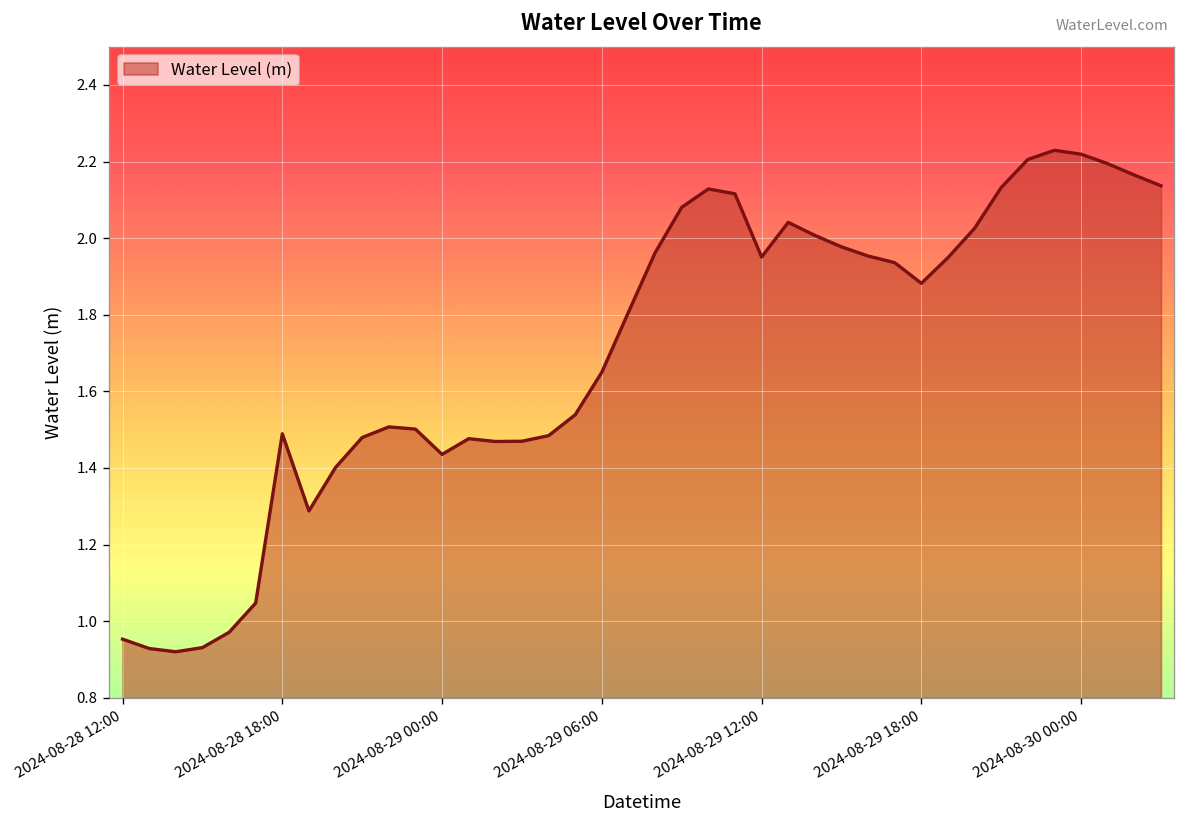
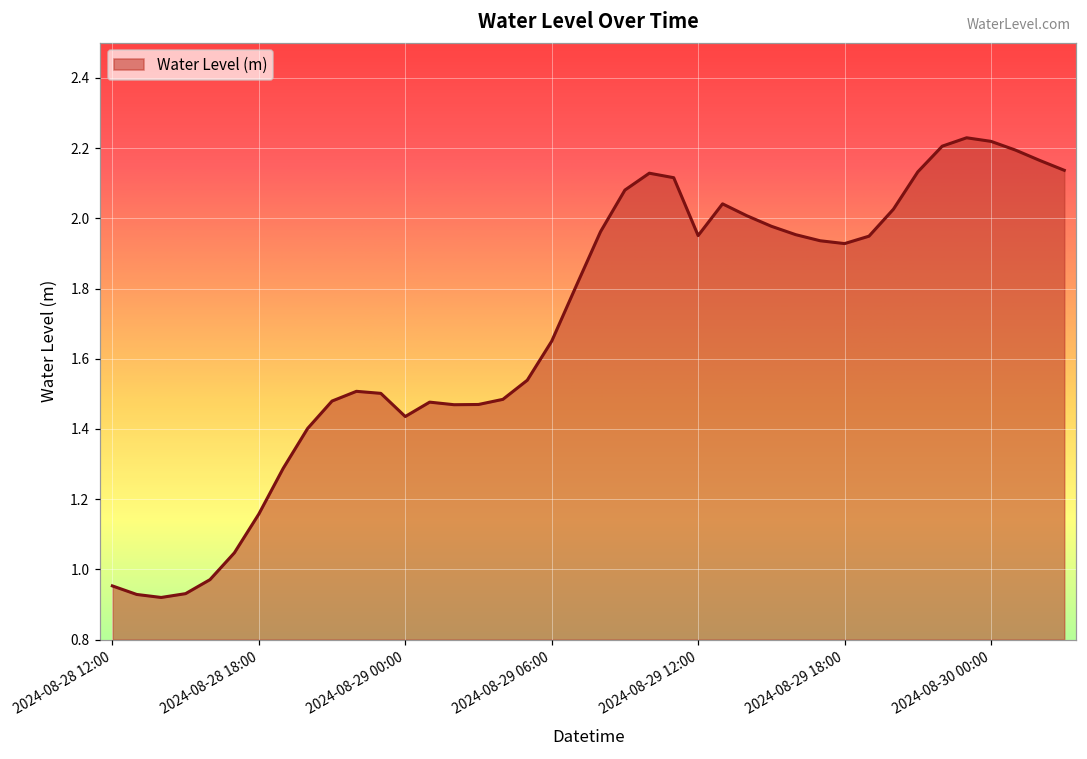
  {
    "2024-08-28 12:00": 0.95,
-   "2024-08-28 18:00": 1.49,
+   "2024-08-28 18:00": 1.16,
    "2024-08-29 00:00": 1.44,
    "2024-08-29 06:00": 1.65,
    "2024-08-29 12:00": 1.95,
-   "2024-08-29 18:00": 1.88,
+   "2024-08-29 18:00": 1.93,
    "2024-08-30 00:00": 2.22
  }
